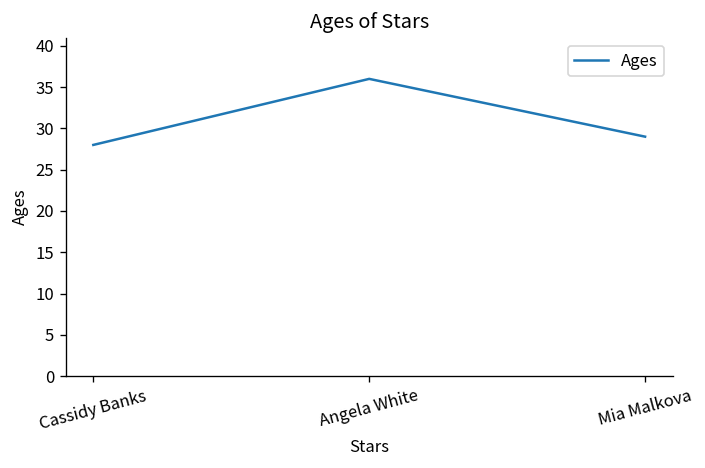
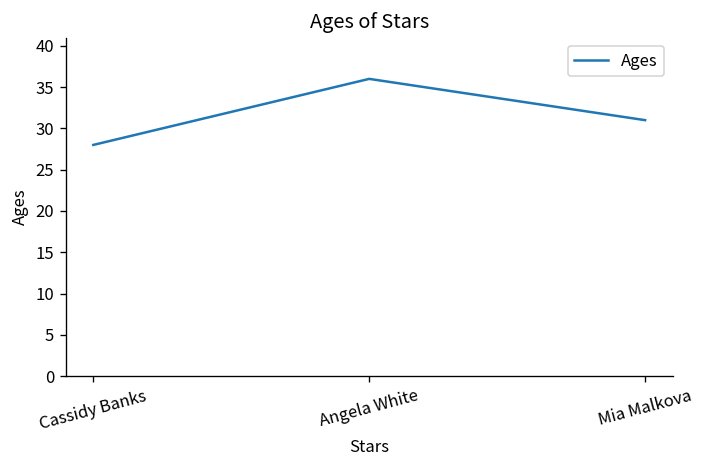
  {
    "Cassidy Banks": 28,
    "Angela White": 36,
-   "Mia Malkova": 29
+   "Mia Malkova": 31
  }
